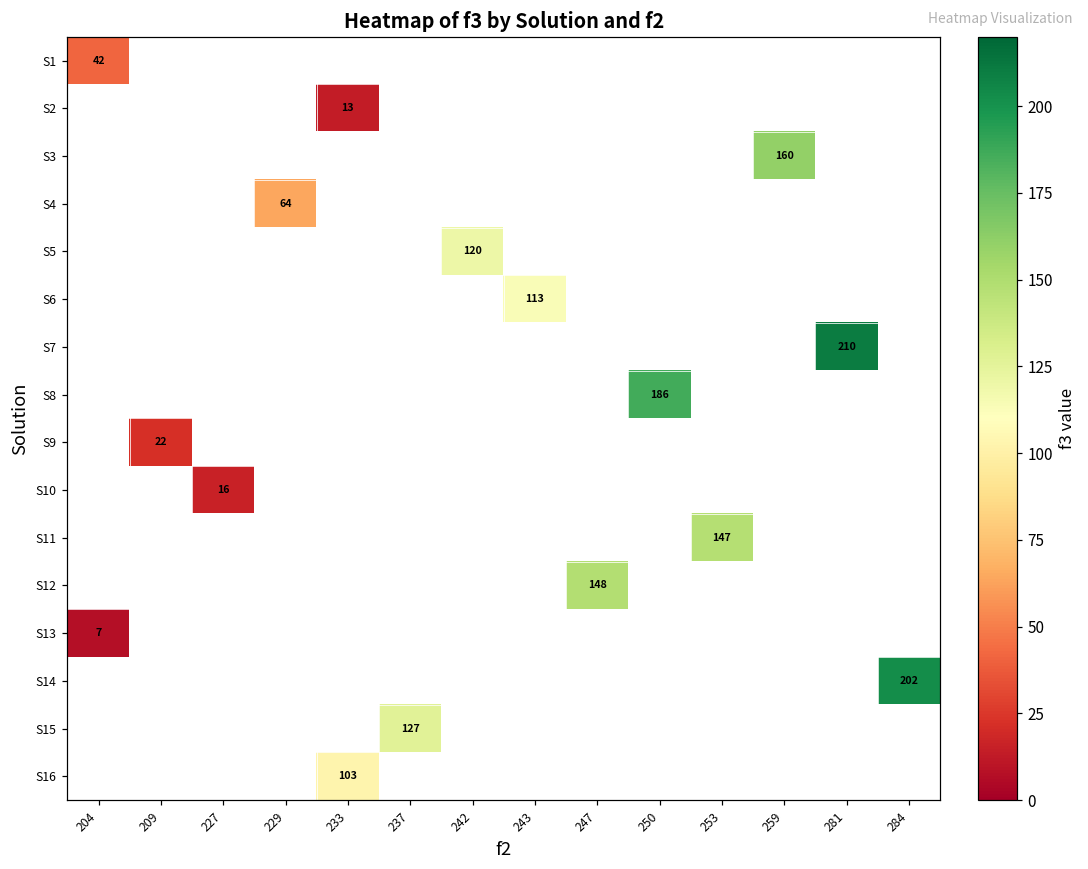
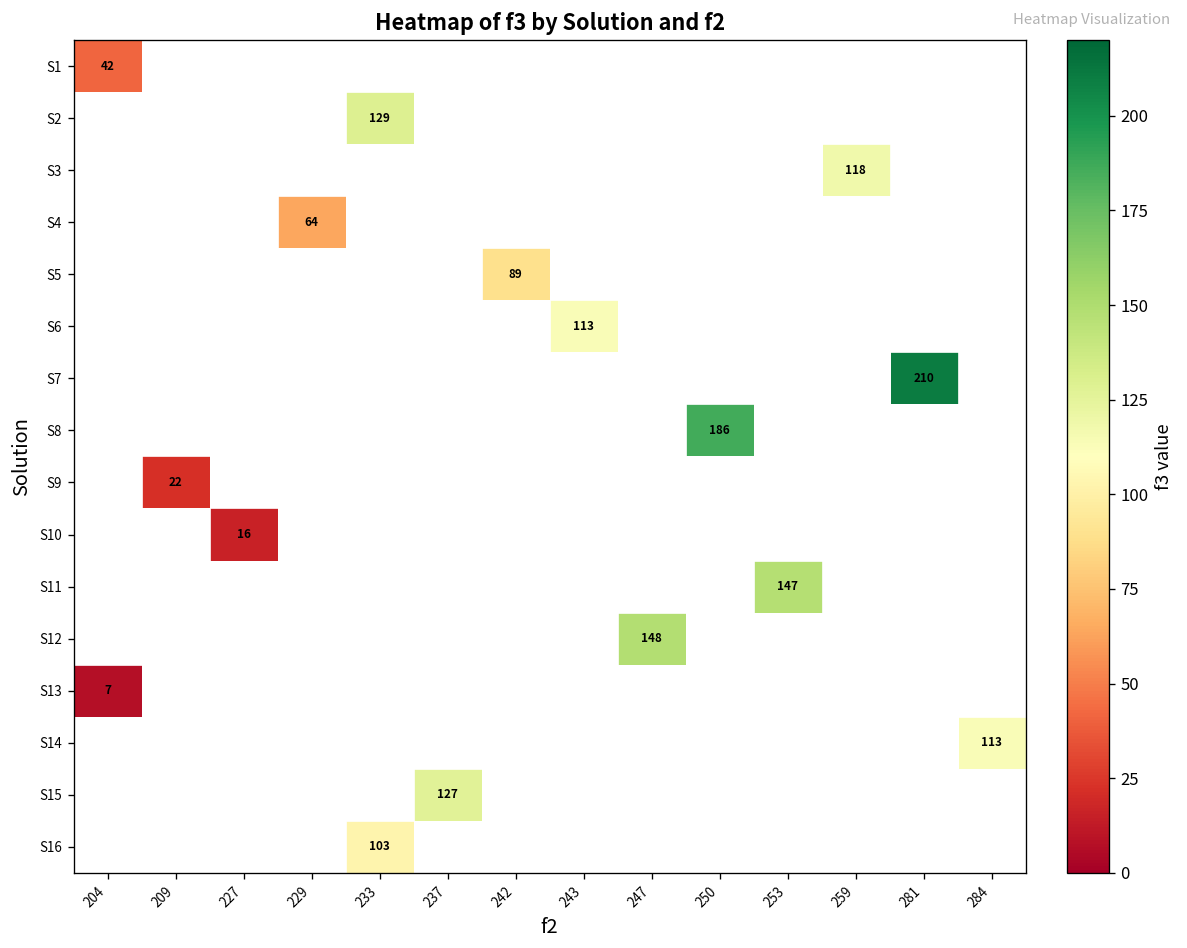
  {
    "S1": {
      "204": 42
    },
    "S2": {
-     "233": 13
+     "233": 129
    },
    "S3": {
-     "259": 160
+     "259": 118
    },
    "S4": {
      "229": 64
    },
    "S5": {
-     "242": 120
+     "242": 89
    },
    "S6": {
      "243": 113
    },
    "S7": {
      "281": 210
    },
    "S8": {
      "250": 186
    },
    "S9": {
      "209": 22
    },
    "S10": {
      "227": 16
    },
    "S11": {
      "253": 147
    },
    "S12": {
      "247": 148
    },
    "S13": {
      "204": 7
    },
    "S14": {
-     "284": 202
+     "284": 113
    },
    "S15": {
      "237": 127
    },
    "S16": {
      "233": 103
    }
  }
